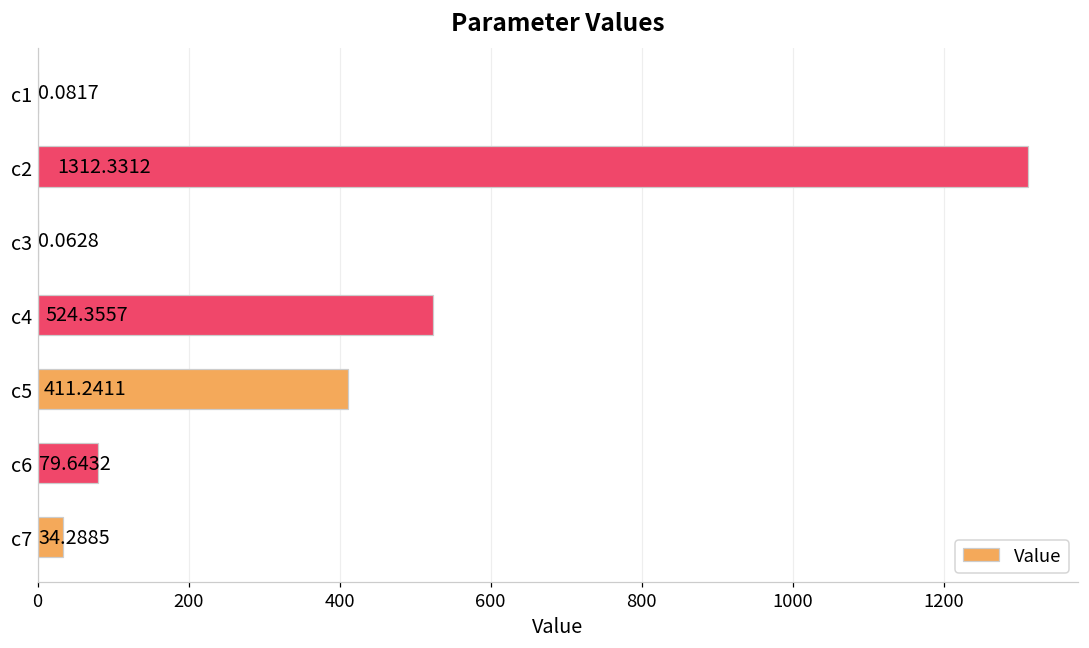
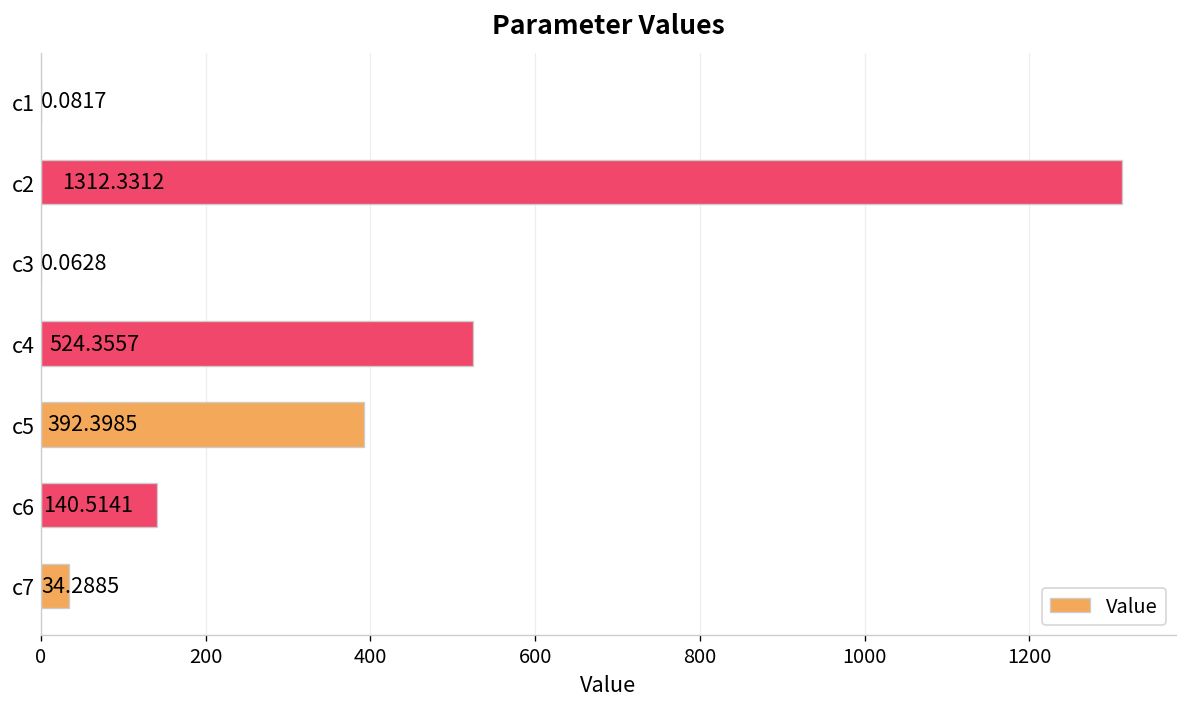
  {
    "c1": 0.0817,
    "c2": 1312.3312,
    "c3": 0.0628,
    "c4": 524.3557,
-   "c5": 411.2411,
-   "c6": 79.6432,
+   "c5": 392.3985,
+   "c6": 140.5141,
    "c7": 34.2885
  }
